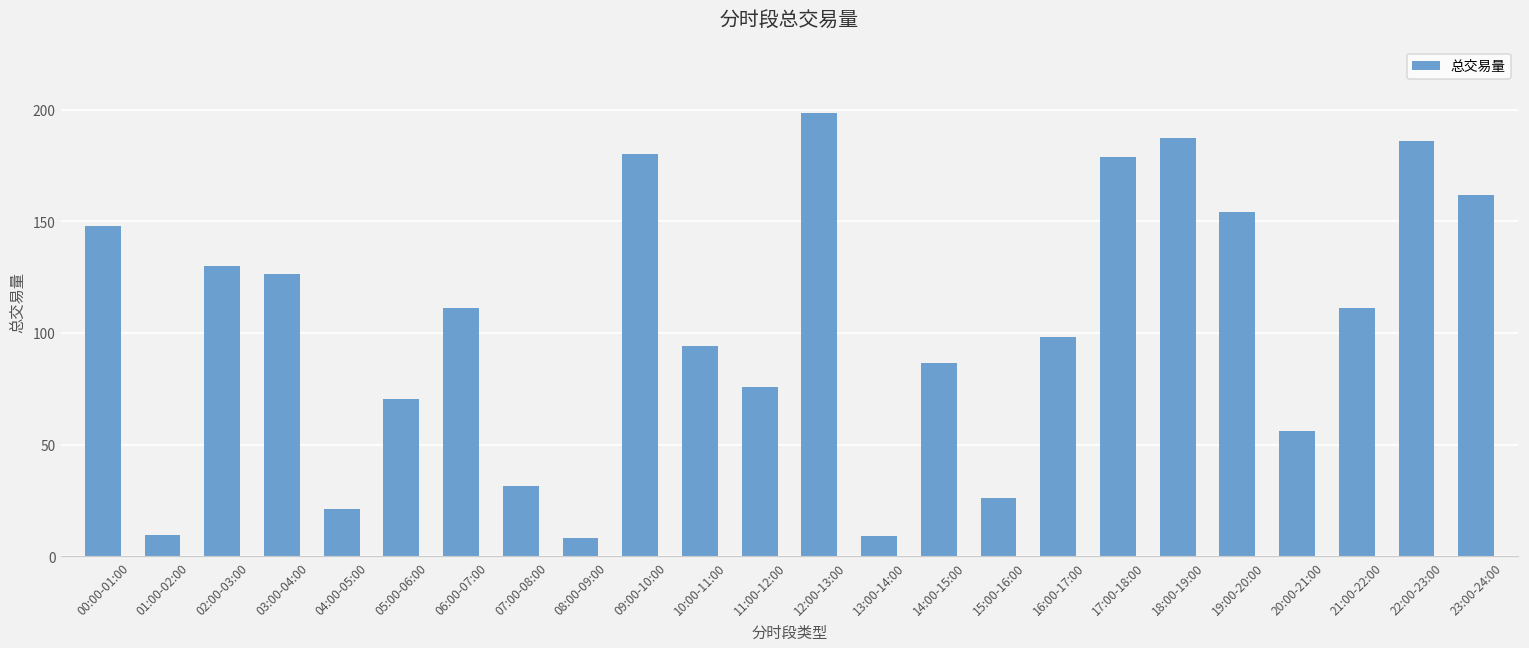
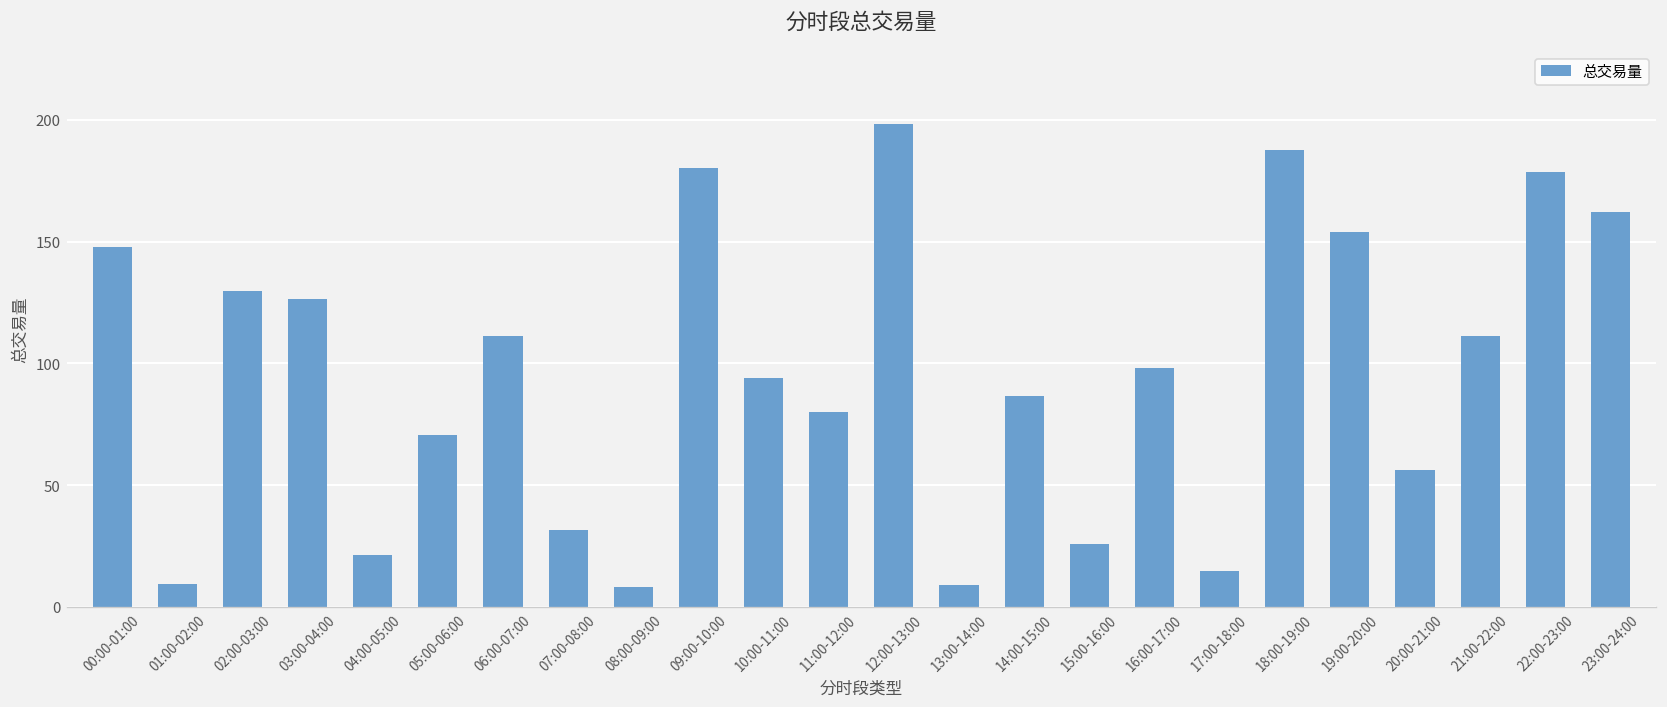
  {
    "00:00-01:00": 148,
    "01:00-02:00": 9,
    "02:00-03:00": 130,
    "03:00-04:00": 127,
    "04:00-05:00": 21,
    "05:00-06:00": 70,
    "06:00-07:00": 111,
    "07:00-08:00": 31,
    "08:00-09:00": 8,
    "09:00-10:00": 180,
    "10:00-11:00": 94,
-   "11:00-12:00": 76,
+   "11:00-12:00": 80,
    "12:00-13:00": 199,
    "13:00-14:00": 9,
    "14:00-15:00": 86,
    "15:00-16:00": 26,
    "16:00-17:00": 98,
-   "17:00-18:00": 179,
+   "17:00-18:00": 15,
    "18:00-19:00": 188,
    "19:00-20:00": 154,
    "20:00-21:00": 56,
    "21:00-22:00": 111,
-   "22:00-23:00": 186,
+   "22:00-23:00": 179,
    "23:00-24:00": 162
  }
